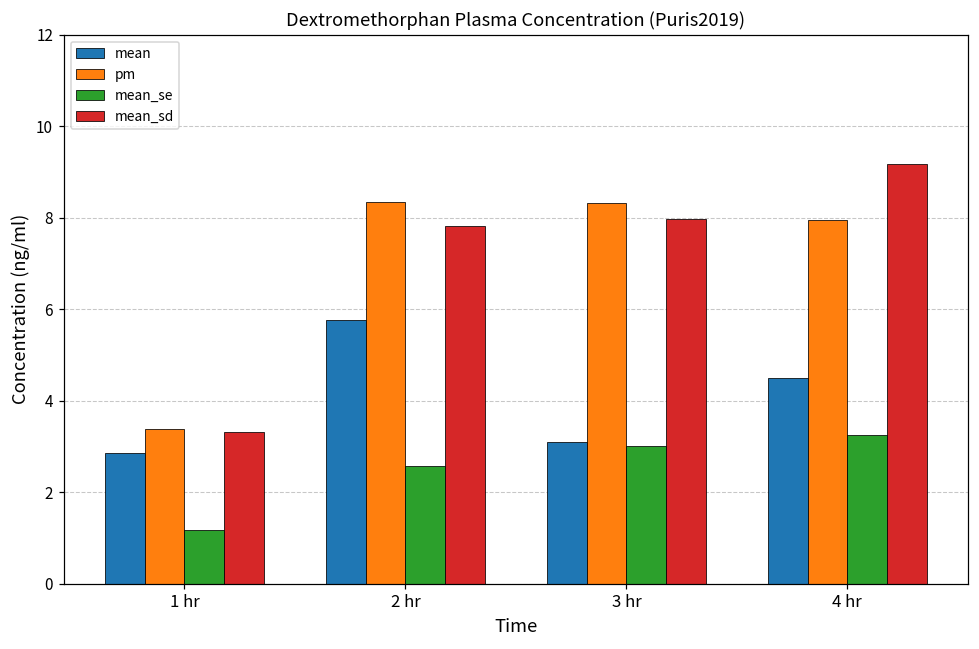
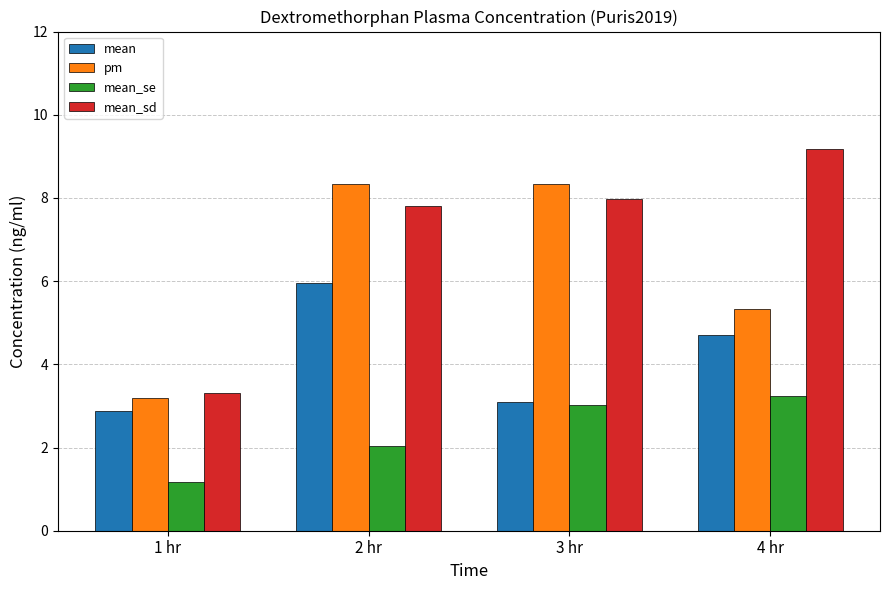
  {
    "mean": {
      "1 hr": 2.9,
-     "2 hr": 5.8,
+     "2 hr": 6.0,
      "3 hr": 3.1,
-     "4 hr": 4.5
+     "4 hr": 4.7
    },
    "pm": {
-     "1 hr": 3.4,
+     "1 hr": 3.2,
      "2 hr": 8.3,
      "3 hr": 8.3,
-     "4 hr": 8.0
+     "4 hr": 5.3
    },
    "mean_se": {
      "1 hr": 1.2,
-     "2 hr": 2.6,
+     "2 hr": 2.0,
      "3 hr": 3.0,
      "4 hr": 3.2
    },
    "mean_sd": {
      "1 hr": 3.3,
      "2 hr": 7.8,
      "3 hr": 8.0,
      "4 hr": 9.2
    }
  }
